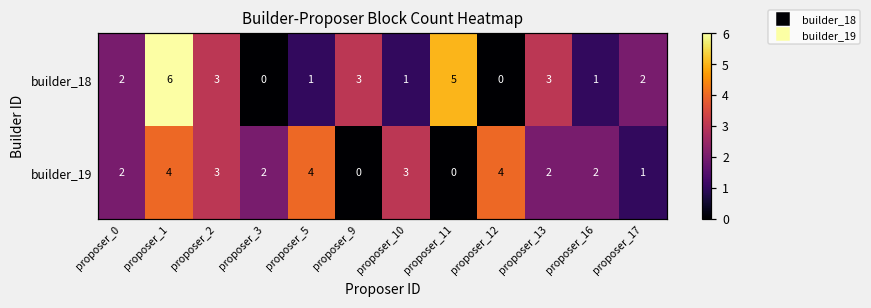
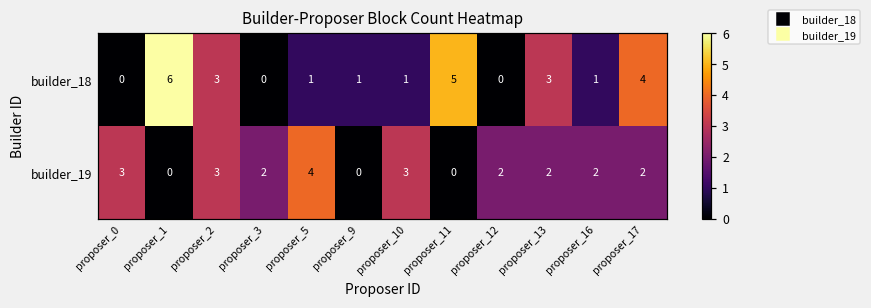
  {
    "builder_18": {
-     "proposer_0": 2,
+     "proposer_0": 0,
      "proposer_1": 6,
      "proposer_2": 3,
      "proposer_3": 0,
      "proposer_5": 1,
-     "proposer_9": 3,
+     "proposer_9": 1,
      "proposer_10": 1,
      "proposer_11": 5,
      "proposer_12": 0,
      "proposer_13": 3,
      "proposer_16": 1,
-     "proposer_17": 2
+     "proposer_17": 4
    },
    "builder_19": {
-     "proposer_0": 2,
-     "proposer_1": 4,
+     "proposer_0": 3,
+     "proposer_1": 0,
      "proposer_2": 3,
      "proposer_3": 2,
      "proposer_5": 4,
      "proposer_9": 0,
      "proposer_10": 3,
      "proposer_11": 0,
-     "proposer_12": 4,
+     "proposer_12": 2,
      "proposer_13": 2,
      "proposer_16": 2,
-     "proposer_17": 1
+     "proposer_17": 2
    }
  }
